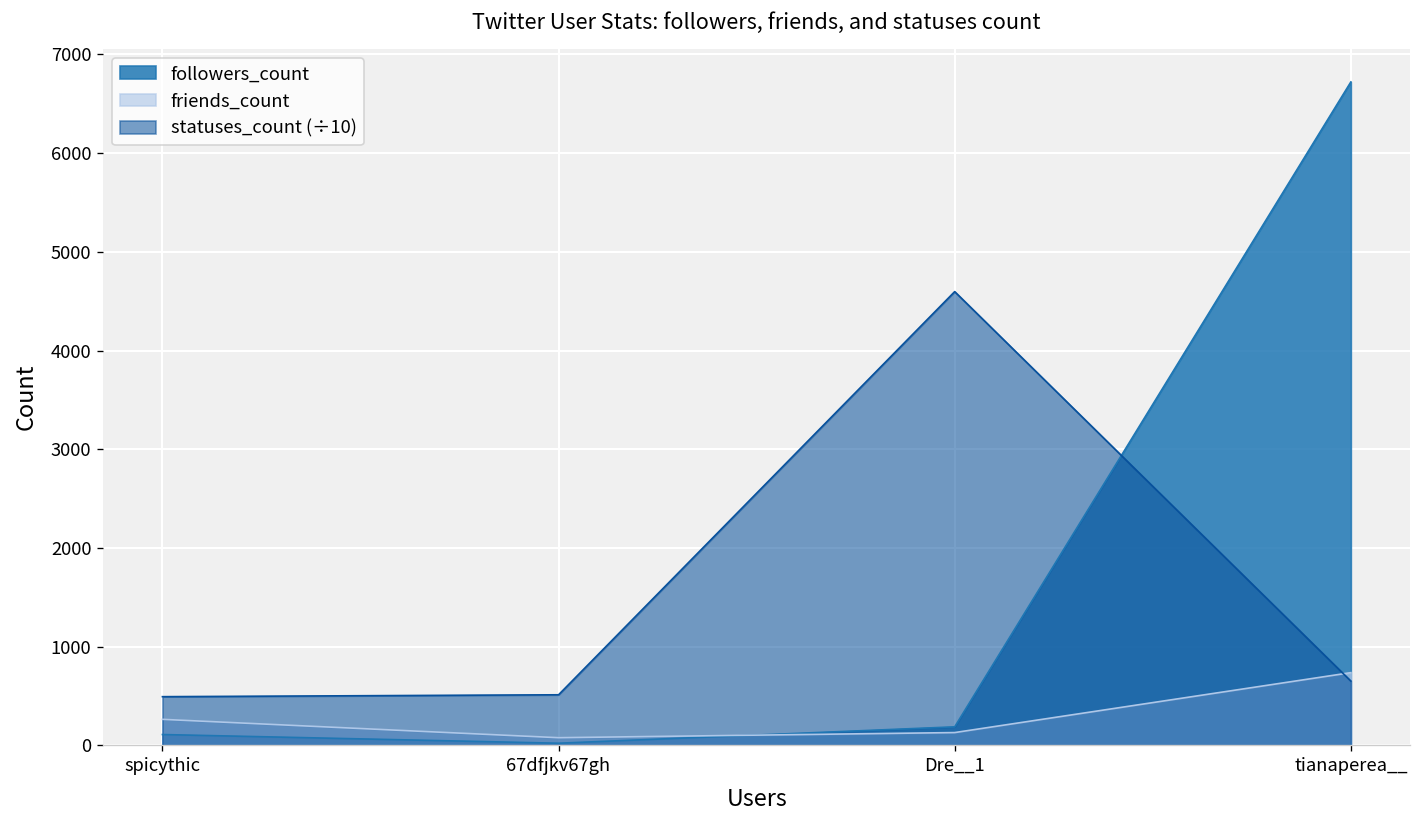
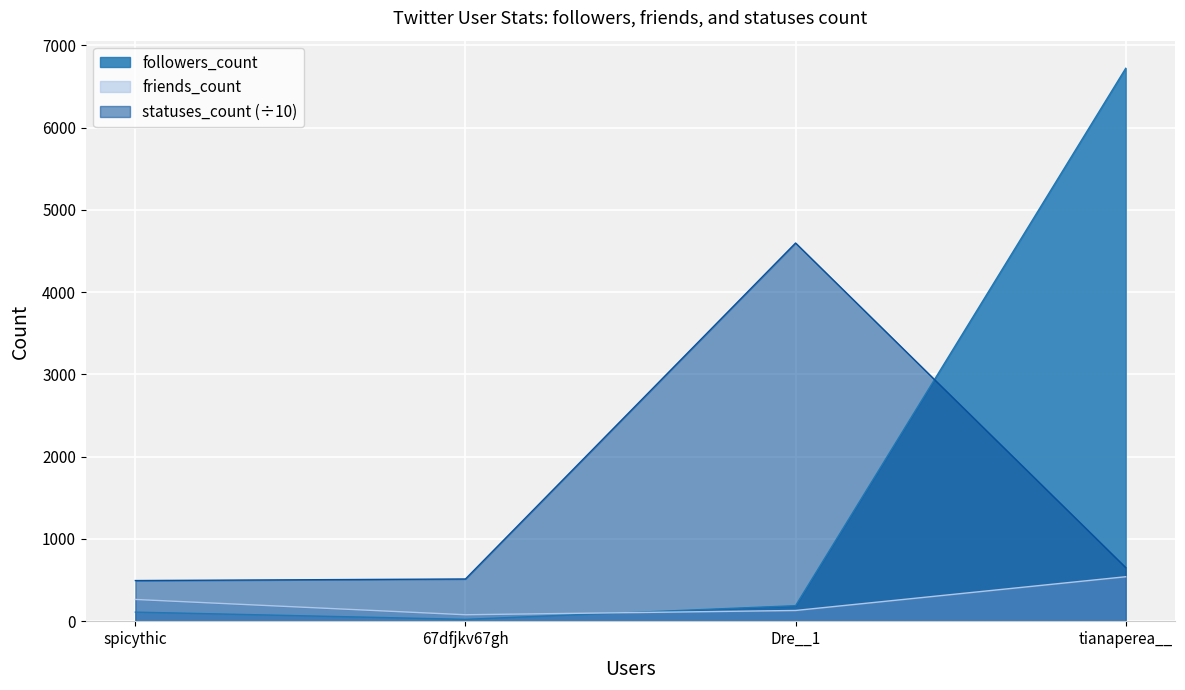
  {
    "friends_count": {
      "spicythic": 300,
      "67dfjkv67gh": 100,
      "Dre__1": 100,
-     "tianaperea__": 700
+     "tianaperea__": 500
    }
  }
